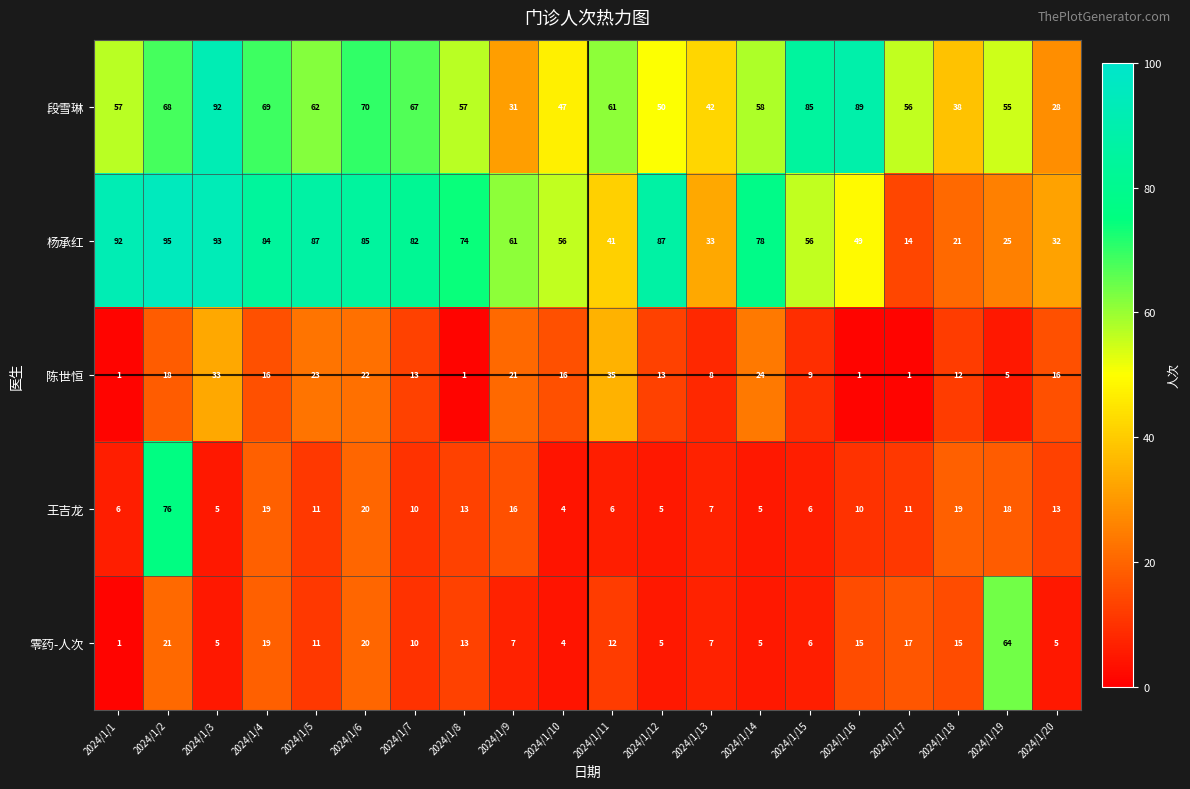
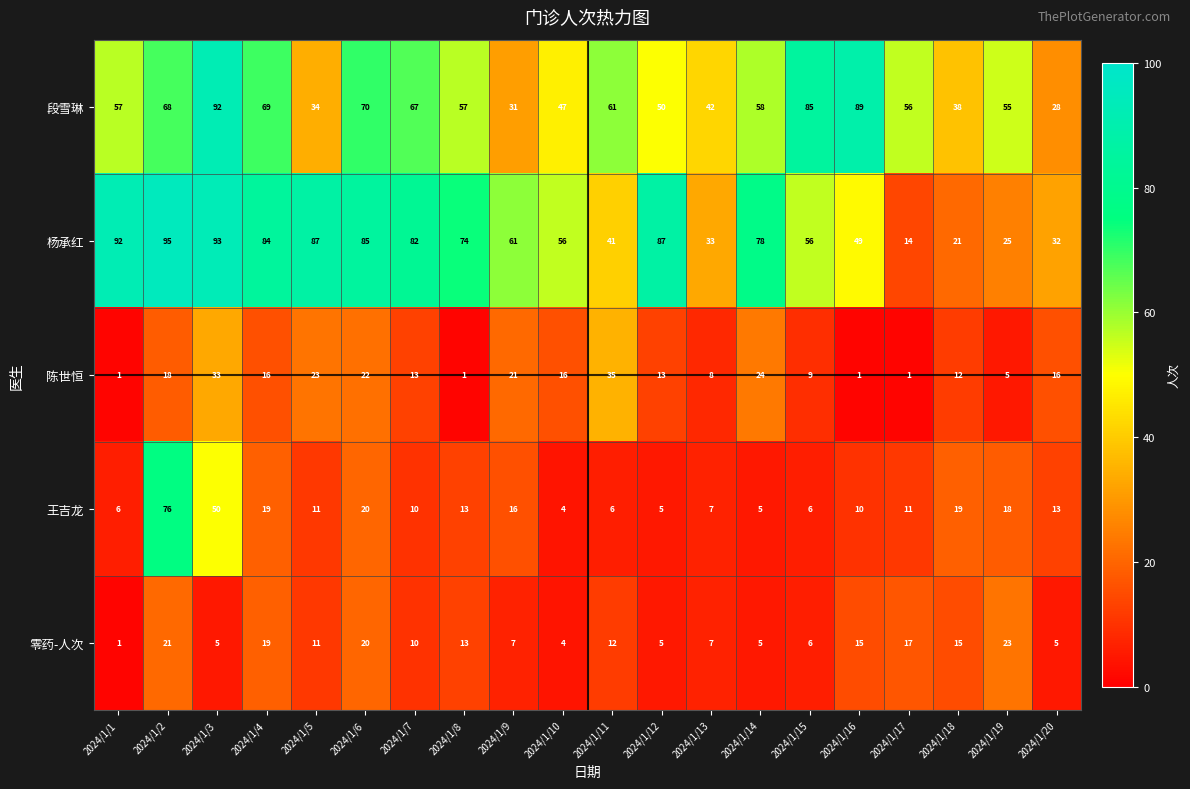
  {
    "段雪琳": {
      "2024/1/1": 57,
      "2024/1/2": 68,
      "2024/1/3": 92,
      "2024/1/4": 69,
-     "2024/1/5": 62,
+     "2024/1/5": 34,
      "2024/1/6": 70,
      "2024/1/7": 67,
      "2024/1/8": 57,
      "2024/1/9": 31,
      "2024/1/10": 47,
      "2024/1/11": 61,
      "2024/1/12": 50,
      "2024/1/13": 42,
      "2024/1/14": 58,
      "2024/1/15": 85,
      "2024/1/16": 89,
      "2024/1/17": 56,
      "2024/1/18": 38,
      "2024/1/19": 55,
      "2024/1/20": 28
    },
    "杨承红": {
      "2024/1/1": 92,
      "2024/1/2": 95,
      "2024/1/3": 93,
      "2024/1/4": 84,
      "2024/1/5": 87,
      "2024/1/6": 85,
      "2024/1/7": 82,
      "2024/1/8": 74,
      "2024/1/9": 61,
      "2024/1/10": 56,
      "2024/1/11": 41,
      "2024/1/12": 87,
      "2024/1/13": 33,
      "2024/1/14": 78,
      "2024/1/15": 56,
      "2024/1/16": 49,
      "2024/1/17": 14,
      "2024/1/18": 21,
      "2024/1/19": 25,
      "2024/1/20": 32
    },
    "陈世恒": {
      "2024/1/1": 1,
      "2024/1/2": 18,
      "2024/1/3": 33,
      "2024/1/4": 16,
      "2024/1/5": 23,
      "2024/1/6": 22,
      "2024/1/7": 13,
      "2024/1/8": 1,
      "2024/1/9": 21,
      "2024/1/10": 16,
      "2024/1/11": 35,
      "2024/1/12": 13,
      "2024/1/13": 8,
      "2024/1/14": 24,
      "2024/1/15": 9,
      "2024/1/16": 1,
      "2024/1/17": 1,
      "2024/1/18": 12,
      "2024/1/19": 5,
      "2024/1/20": 16
    },
    "王吉龙": {
      "2024/1/1": 6,
      "2024/1/2": 76,
-     "2024/1/3": 5,
+     "2024/1/3": 50,
      "2024/1/4": 19,
      "2024/1/5": 11,
      "2024/1/6": 20,
      "2024/1/7": 10,
      "2024/1/8": 13,
      "2024/1/9": 16,
      "2024/1/10": 4,
      "2024/1/11": 6,
      "2024/1/12": 5,
      "2024/1/13": 7,
      "2024/1/14": 5,
      "2024/1/15": 6,
      "2024/1/16": 10,
      "2024/1/17": 11,
      "2024/1/18": 19,
      "2024/1/19": 18,
      "2024/1/20": 13
    },
    "零药-人次": {
      "2024/1/1": 1,
      "2024/1/2": 21,
      "2024/1/3": 5,
      "2024/1/4": 19,
      "2024/1/5": 11,
      "2024/1/6": 20,
      "2024/1/7": 10,
      "2024/1/8": 13,
      "2024/1/9": 7,
      "2024/1/10": 4,
      "2024/1/11": 12,
      "2024/1/12": 5,
      "2024/1/13": 7,
      "2024/1/14": 5,
      "2024/1/15": 6,
      "2024/1/16": 15,
      "2024/1/17": 17,
      "2024/1/18": 15,
-     "2024/1/19": 64,
+     "2024/1/19": 23,
      "2024/1/20": 5
    }
  }
